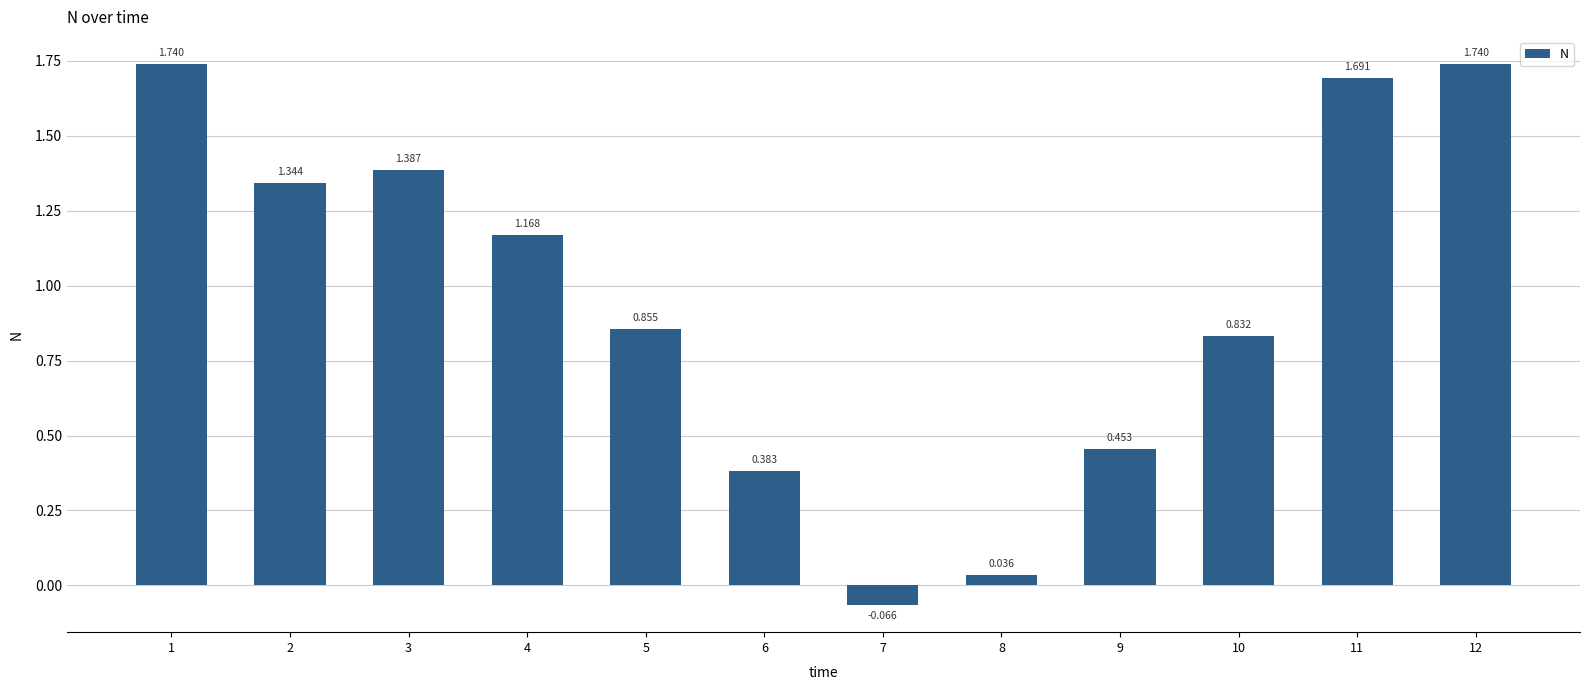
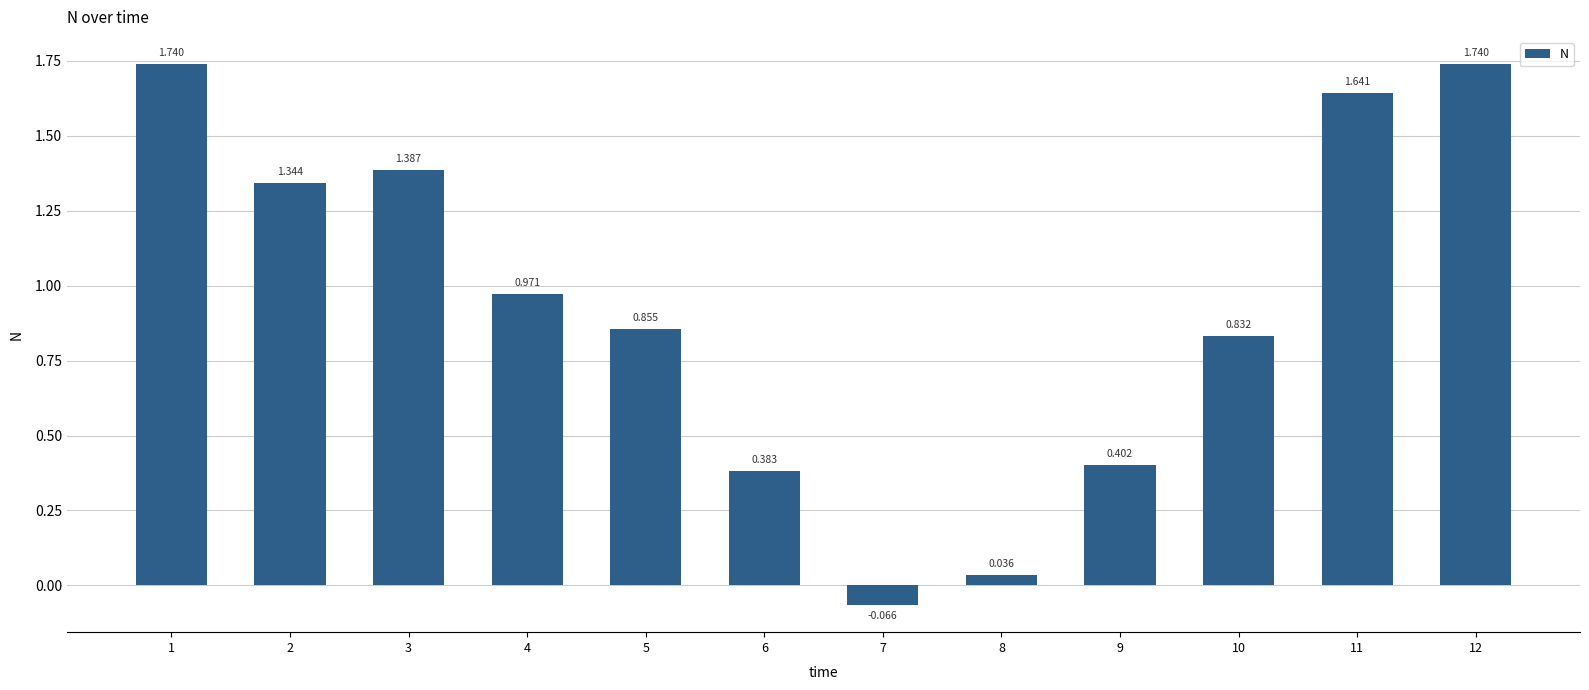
  {
    "1": 1.740,
    "2": 1.344,
    "3": 1.387,
-   "4": 1.168,
+   "4": 0.971,
    "5": 0.855,
    "6": 0.383,
    "7": -0.066,
    "8": 0.036,
-   "9": 0.453,
+   "9": 0.402,
    "10": 0.832,
-   "11": 1.691,
+   "11": 1.641,
    "12": 1.740
  }
